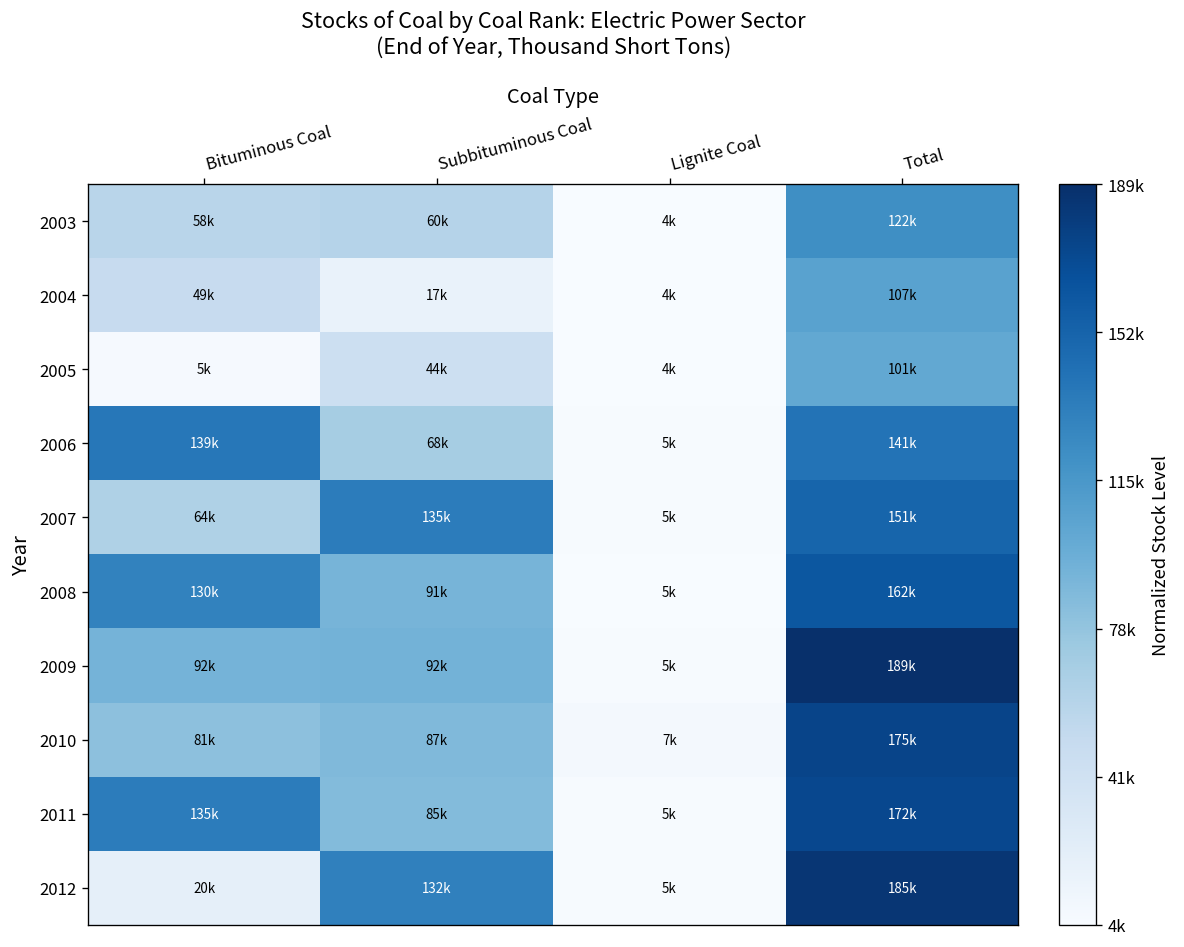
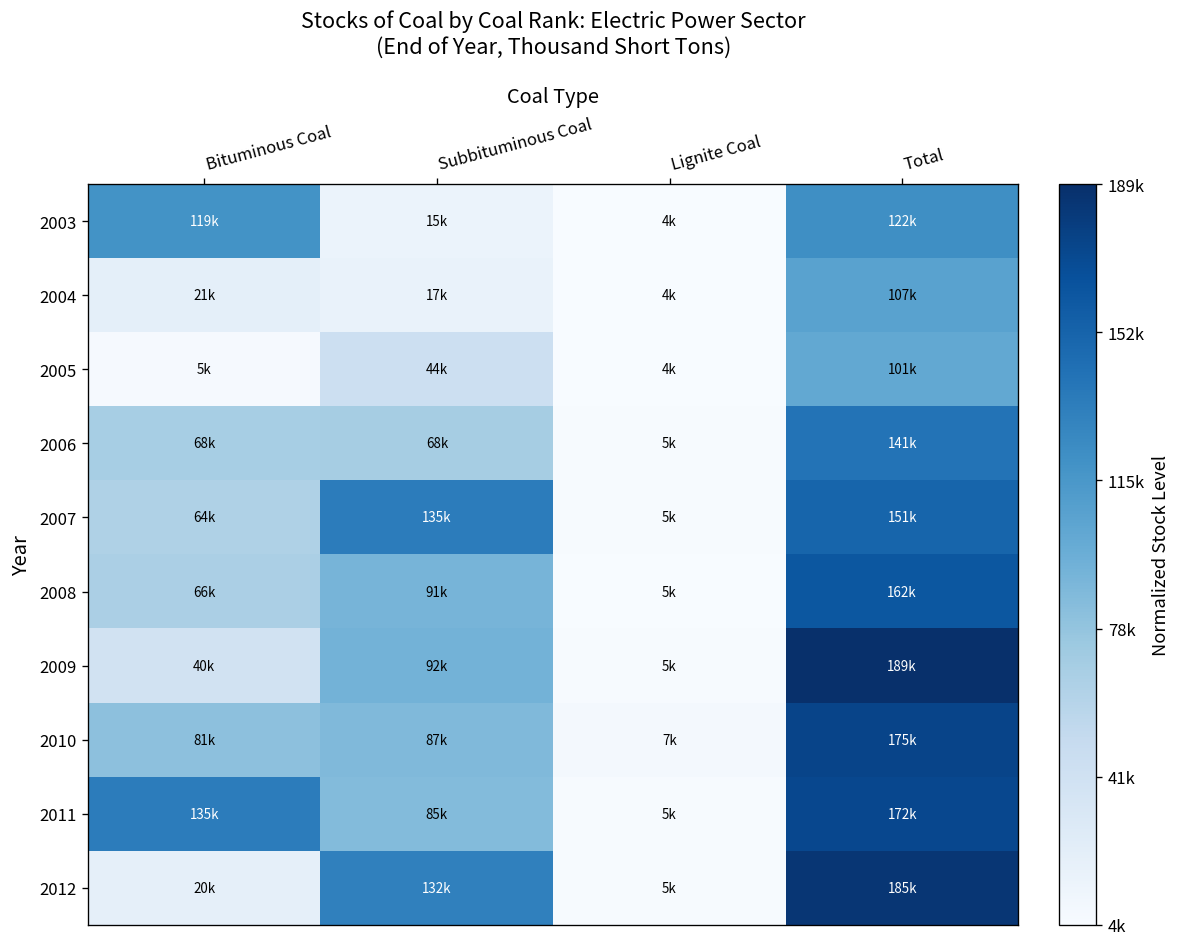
  {
    "2003": {
-     "Bituminous Coal": "58k",
-     "Subbituminous Coal": "60k",
+     "Bituminous Coal": "119k",
+     "Subbituminous Coal": "15k",
      "Lignite Coal": "4k",
      "Total": "122k"
    },
    "2004": {
-     "Bituminous Coal": "49k",
+     "Bituminous Coal": "21k",
      "Subbituminous Coal": "17k",
      "Lignite Coal": "4k",
      "Total": "107k"
    },
    "2005": {
      "Bituminous Coal": "5k",
      "Subbituminous Coal": "44k",
      "Lignite Coal": "4k",
      "Total": "101k"
    },
    "2006": {
-     "Bituminous Coal": "139k",
+     "Bituminous Coal": "68k",
      "Subbituminous Coal": "68k",
      "Lignite Coal": "5k",
      "Total": "141k"
    },
    "2007": {
      "Bituminous Coal": "64k",
      "Subbituminous Coal": "135k",
      "Lignite Coal": "5k",
      "Total": "151k"
    },
    "2008": {
-     "Bituminous Coal": "130k",
+     "Bituminous Coal": "66k",
      "Subbituminous Coal": "91k",
      "Lignite Coal": "5k",
      "Total": "162k"
    },
    "2009": {
-     "Bituminous Coal": "92k",
+     "Bituminous Coal": "40k",
      "Subbituminous Coal": "92k",
      "Lignite Coal": "5k",
      "Total": "189k"
    },
    "2010": {
      "Bituminous Coal": "81k",
      "Subbituminous Coal": "87k",
      "Lignite Coal": "7k",
      "Total": "175k"
    },
    "2011": {
      "Bituminous Coal": "135k",
      "Subbituminous Coal": "85k",
      "Lignite Coal": "5k",
      "Total": "172k"
    },
    "2012": {
      "Bituminous Coal": "20k",
      "Subbituminous Coal": "132k",
      "Lignite Coal": "5k",
      "Total": "185k"
    }
  }
